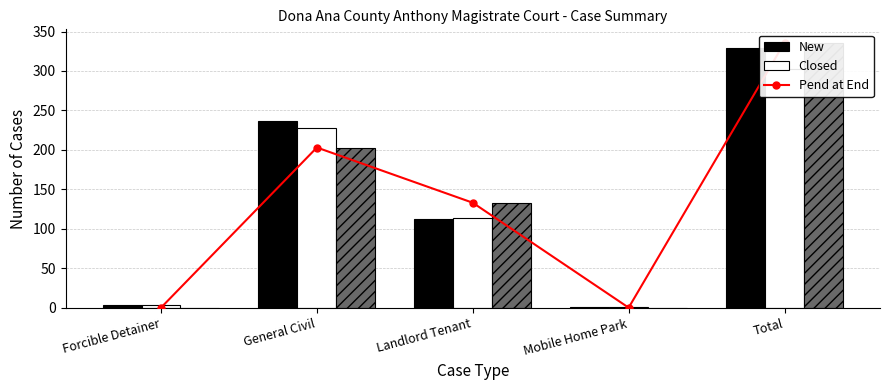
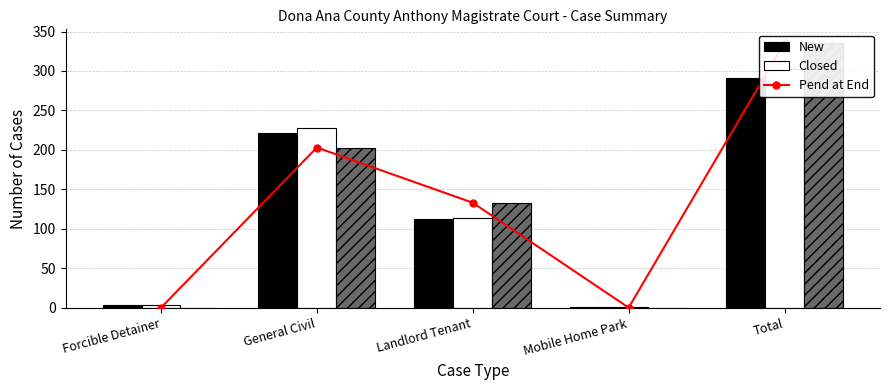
  {
    "New": {
-     "General Civil": 240,
+     "General Civil": 220,
      "Landlord Tenant": 110,
-     "Total": 330
+     "Total": 290
    },
    "Closed": {
      "General Civil": 230,
      "Landlord Tenant": 110
    }
  }
